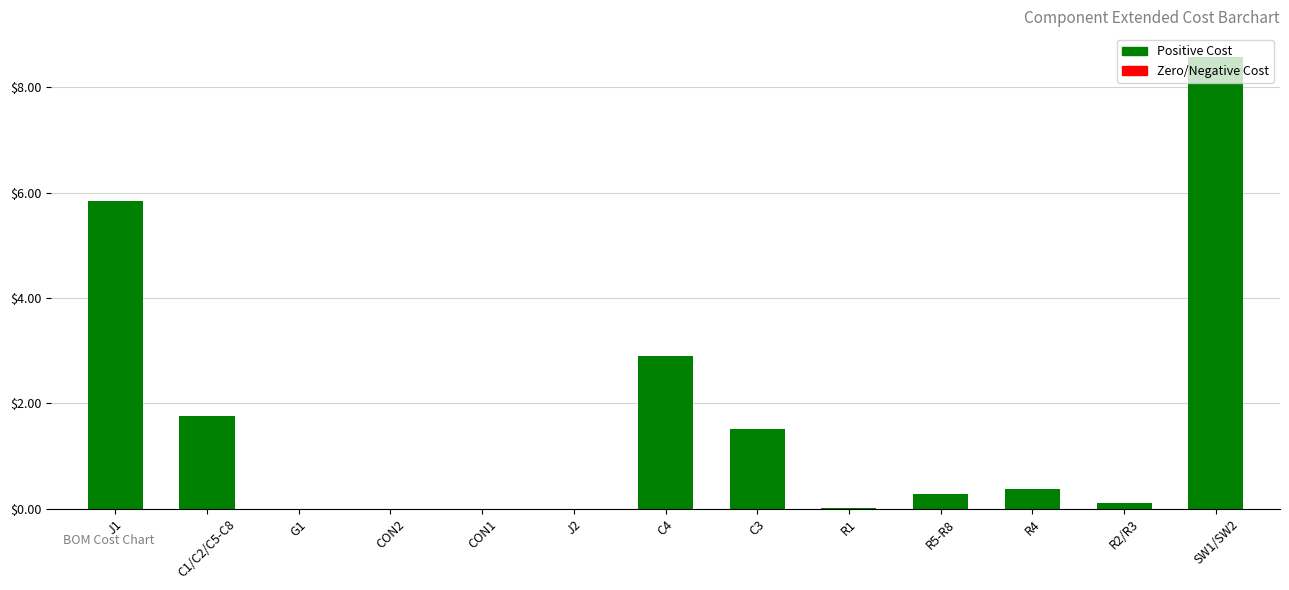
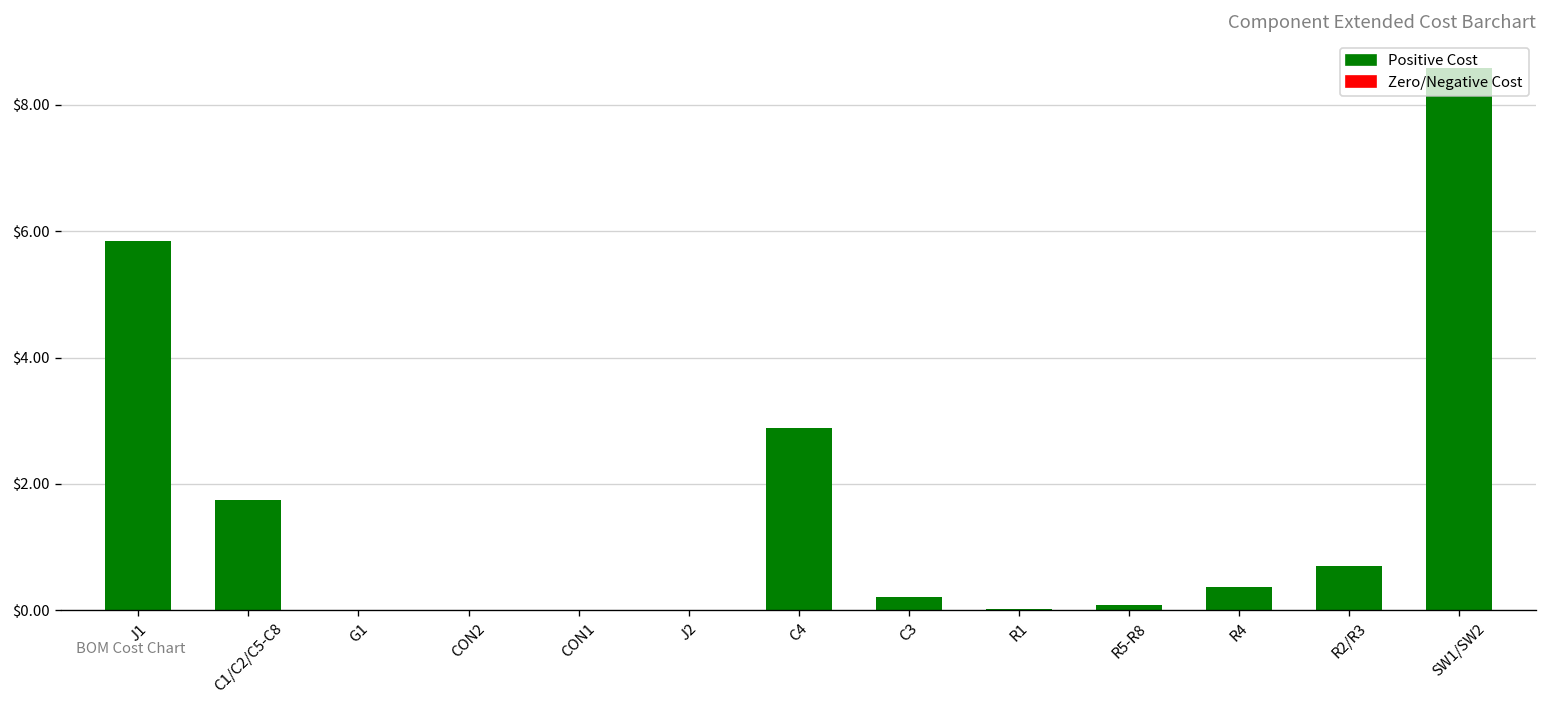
  {
    "J1": "$5.8",
    "C1/C2/C5-C8": "$1.8",
    "G1": "$0.0",
    "CON2": "$0.0",
    "CON1": "$0.0",
    "J2": "$0.0",
    "C4": "$2.9",
-   "C3": "$1.5",
-   "R5-R8": "$0.3",
+   "C3": "$0.2",
+   "R5-R8": "$0.1",
    "R4": "$0.4",
-   "R2/R3": "$0.1"
+   "R2/R3": "$0.7"
  }
